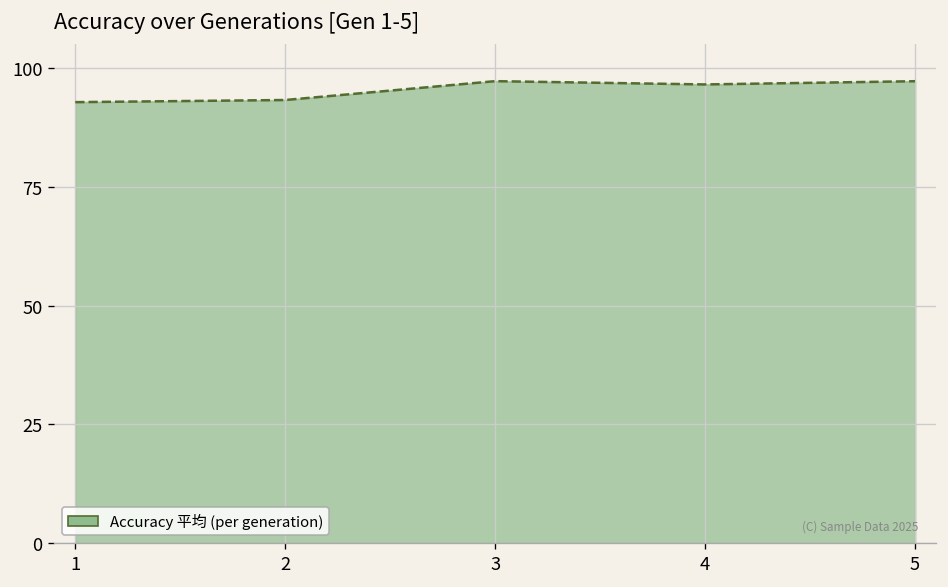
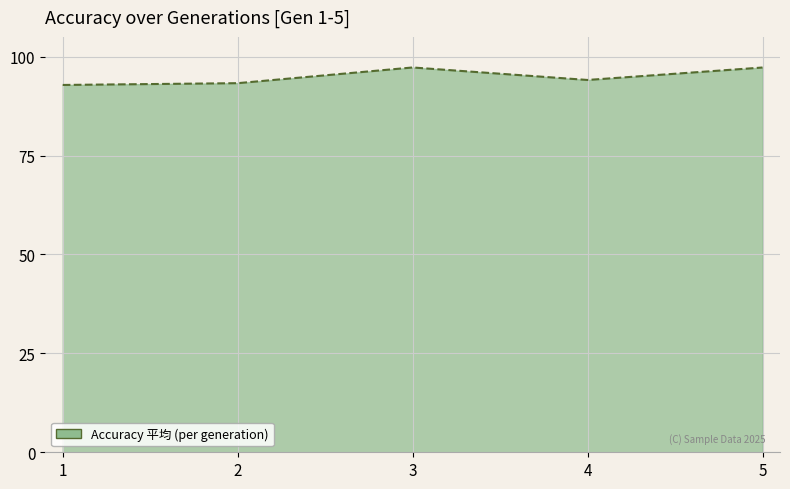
  {
    "1": 93,
    "2": 93,
    "3": 97,
-   "4": 97,
+   "4": 94,
    "5": 97
  }
